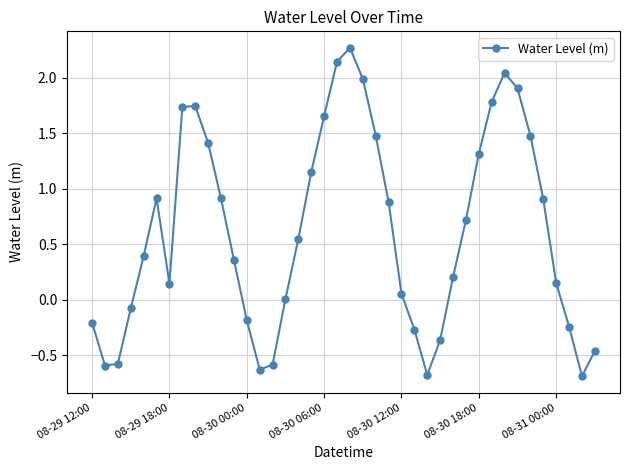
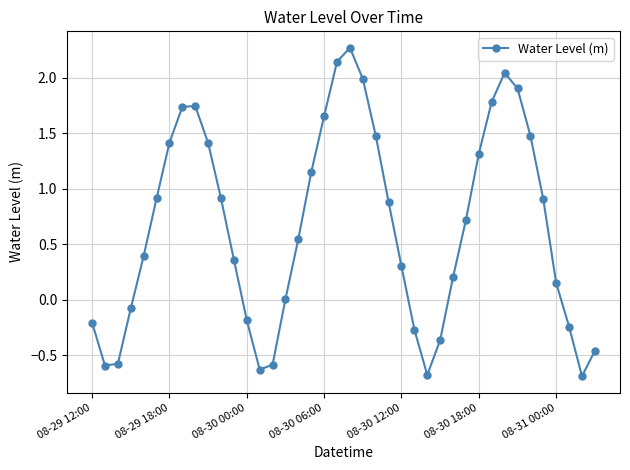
  {
    "08-29 12:00": -0.21,
-   "08-29 18:00": 0.14,
+   "08-29 18:00": 1.42,
    "08-30 00:00": -0.19,
    "08-30 06:00": 1.66,
-   "08-30 12:00": 0.05,
+   "08-30 12:00": 0.30,
    "08-30 18:00": 1.32,
    "08-31 00:00": 0.15
  }
